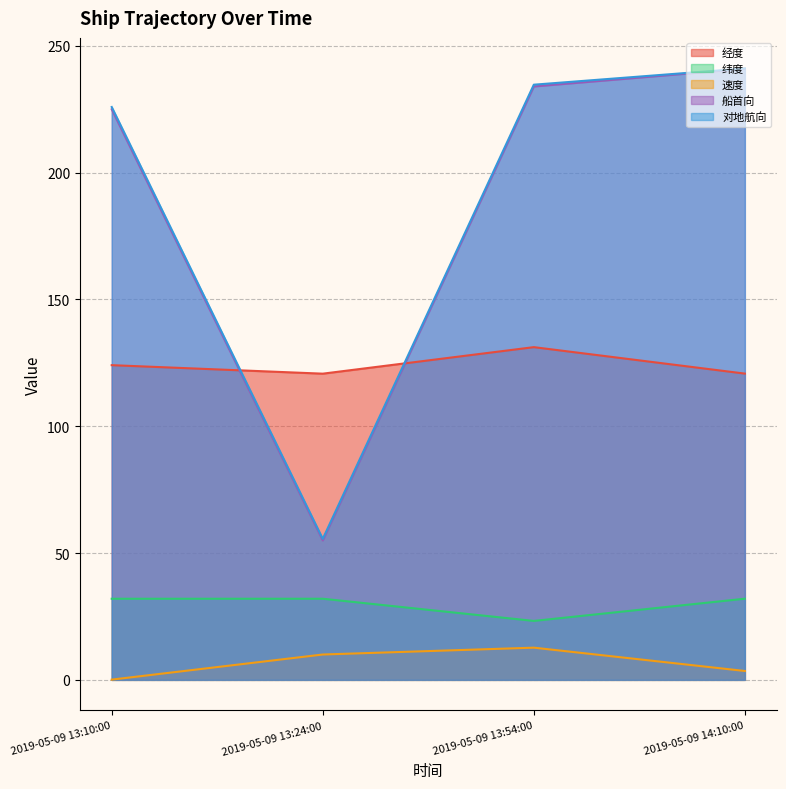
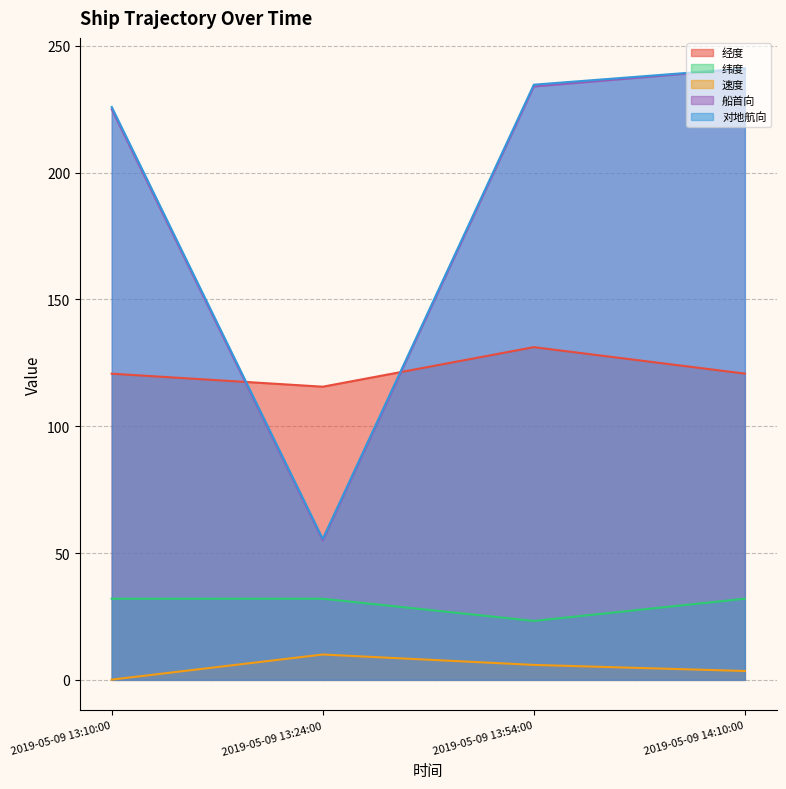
  {
    "经度": {
-     "2019-05-09 13:10:00": 124,
-     "2019-05-09 13:24:00": 121,
+     "2019-05-09 13:10:00": 121,
+     "2019-05-09 13:24:00": 116,
      "2019-05-09 13:54:00": 131,
      "2019-05-09 14:10:00": 121
    },
    "纬度": {
      "2019-05-09 13:10:00": 32,
      "2019-05-09 13:24:00": 32,
      "2019-05-09 13:54:00": 23,
      "2019-05-09 14:10:00": 32
    },
    "速度": {
      "2019-05-09 13:10:00": 0,
      "2019-05-09 13:24:00": 10,
-     "2019-05-09 13:54:00": 13,
+     "2019-05-09 13:54:00": 6,
      "2019-05-09 14:10:00": 4
    }
  }
